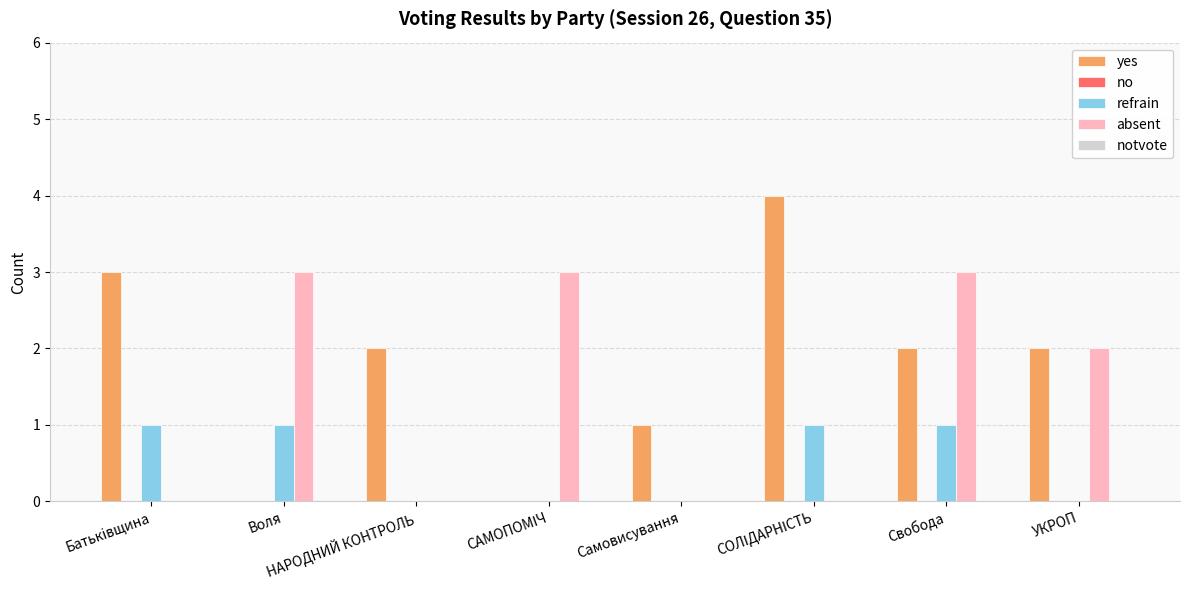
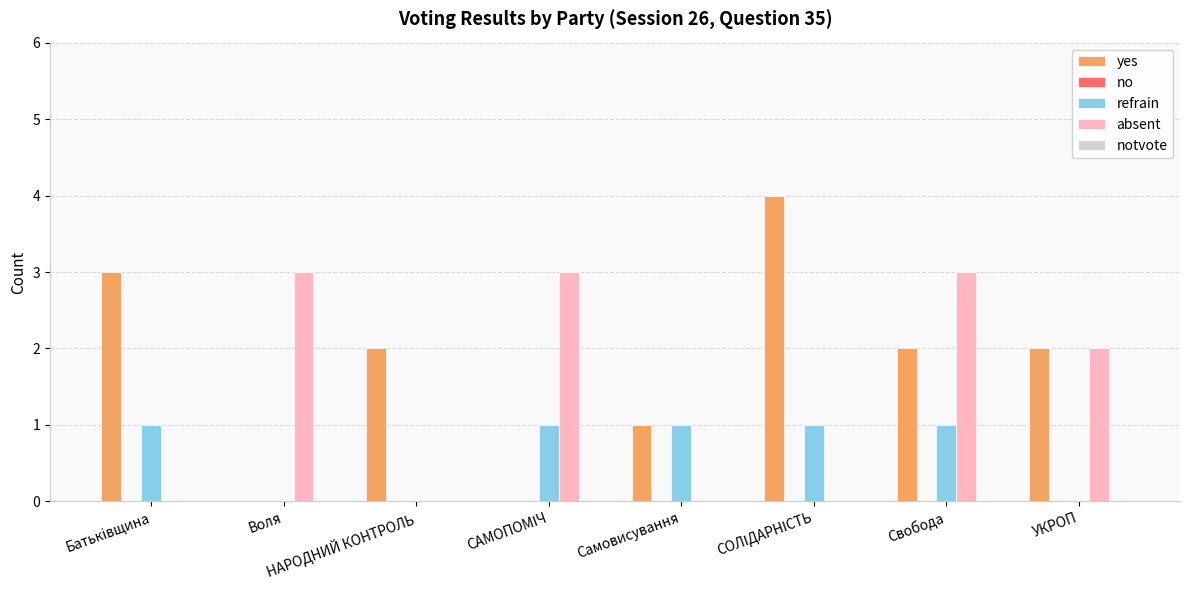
  {
    "refrain": {
      "Батьківщина": 1,
-     "Воля": 1,
+     "Воля": 0,
      "НАРОДНИЙ КОНТРОЛЬ": 0,
-     "САМОПОМІЧ": 0,
-     "Самовисування": 0,
+     "САМОПОМІЧ": 1,
+     "Самовисування": 1,
      "СОЛІДАРНІСТЬ": 1,
      "Свобода": 1,
      "УКРОП": 0
    }
  }
